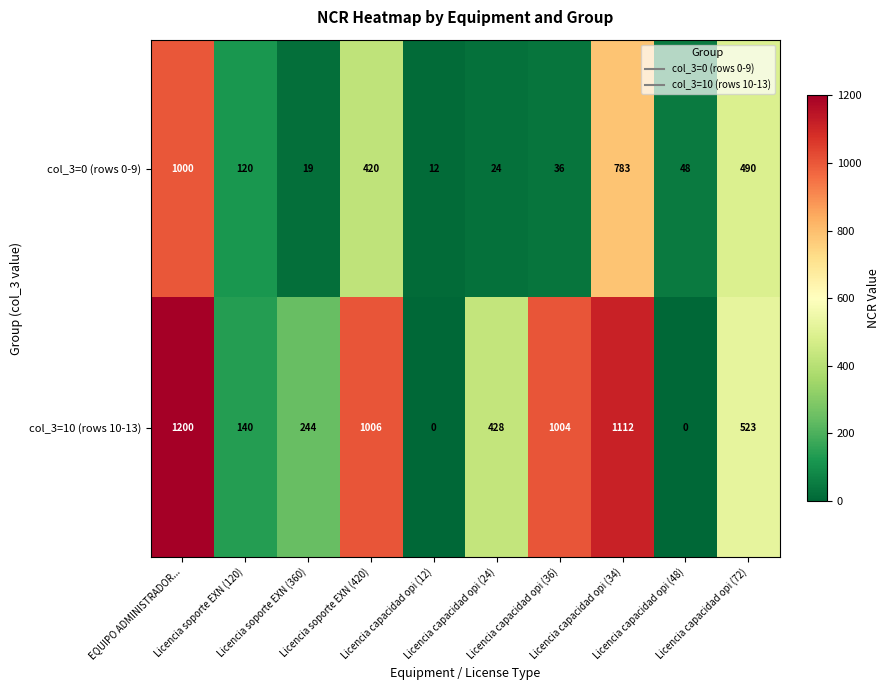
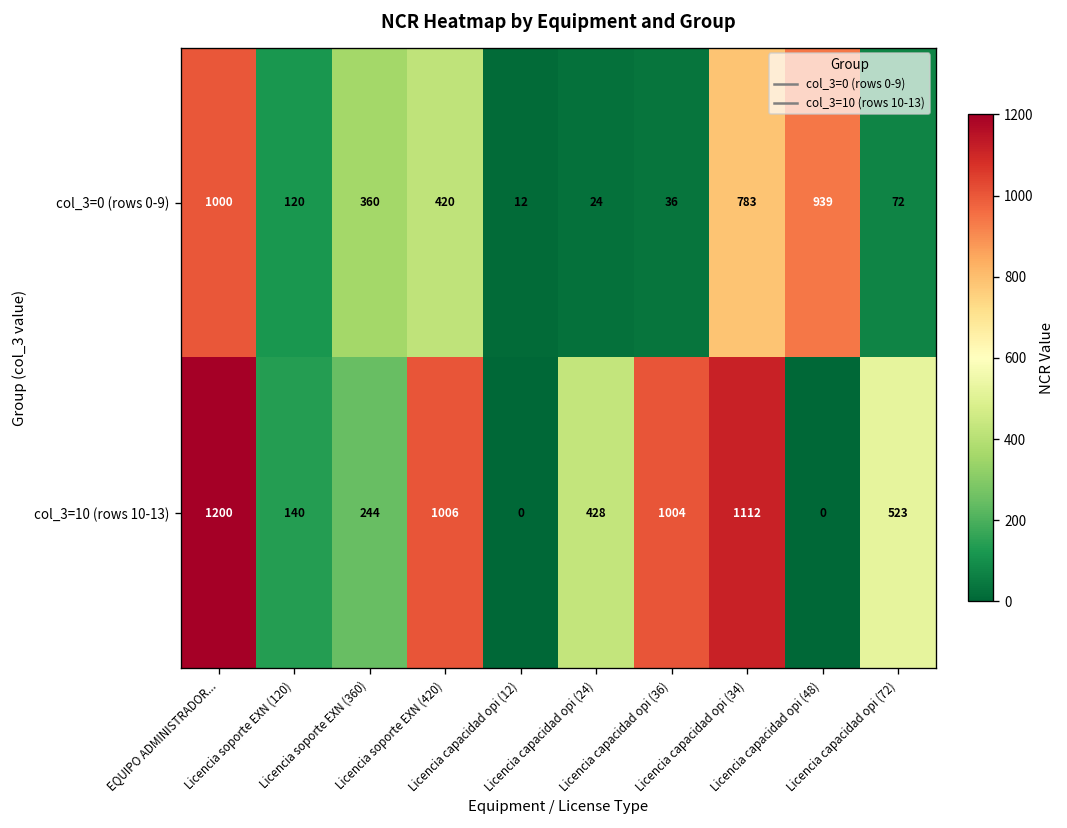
  {
    "col_3=0 (rows 0-9)": {
      "EQUIPO ADMINISTRADOR...": 1000,
      "Licencia soporte EXN (120)": 120,
-     "Licencia soporte EXN (360)": 19,
+     "Licencia soporte EXN (360)": 360,
      "Licencia soporte EXN (420)": 420,
      "Licencia capacidad opi (12)": 12,
      "Licencia capacidad opi (24)": 24,
      "Licencia capacidad opi (36)": 36,
      "Licencia capacidad opi (34)": 783,
-     "Licencia capacidad opi (48)": 48,
-     "Licencia capacidad opi (72)": 490
+     "Licencia capacidad opi (48)": 939,
+     "Licencia capacidad opi (72)": 72
    },
    "col_3=10 (rows 10-13)": {
      "EQUIPO ADMINISTRADOR...": 1200,
      "Licencia soporte EXN (120)": 140,
      "Licencia soporte EXN (360)": 244,
      "Licencia soporte EXN (420)": 1006,
      "Licencia capacidad opi (12)": 0,
      "Licencia capacidad opi (24)": 428,
      "Licencia capacidad opi (36)": 1004,
      "Licencia capacidad opi (34)": 1112,
      "Licencia capacidad opi (48)": 0,
      "Licencia capacidad opi (72)": 523
    }
  }
